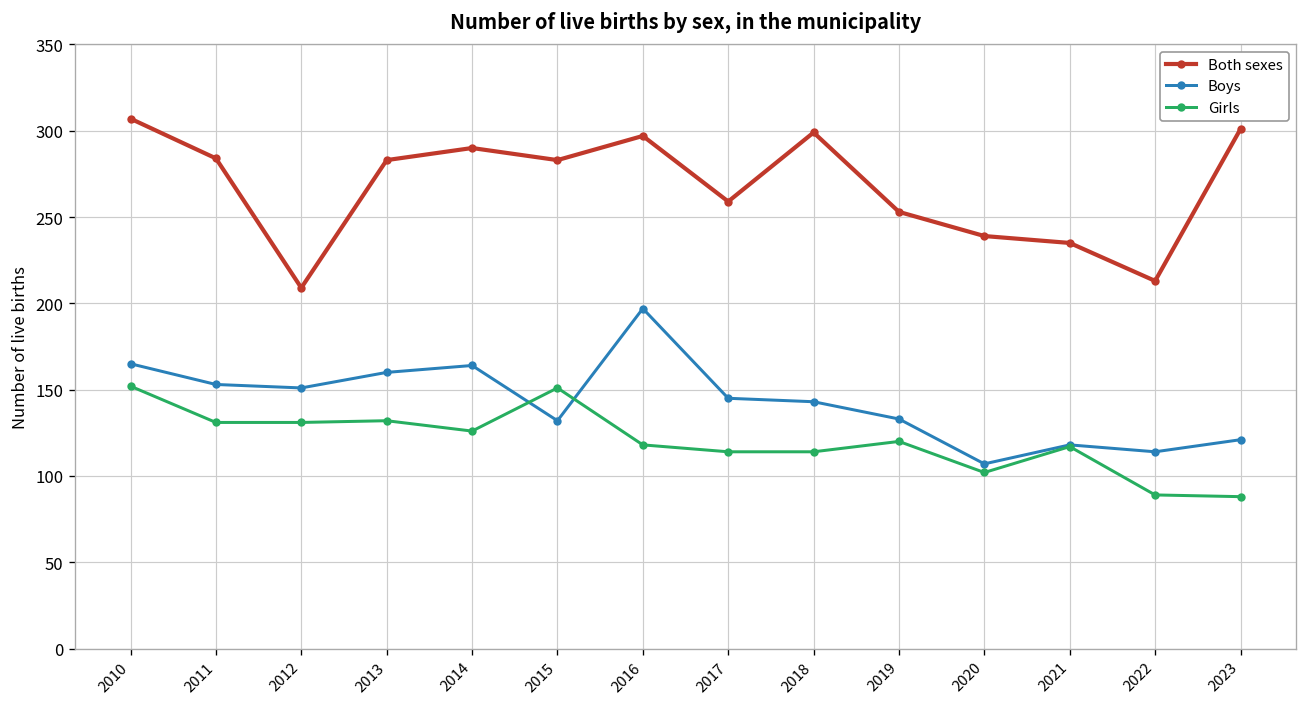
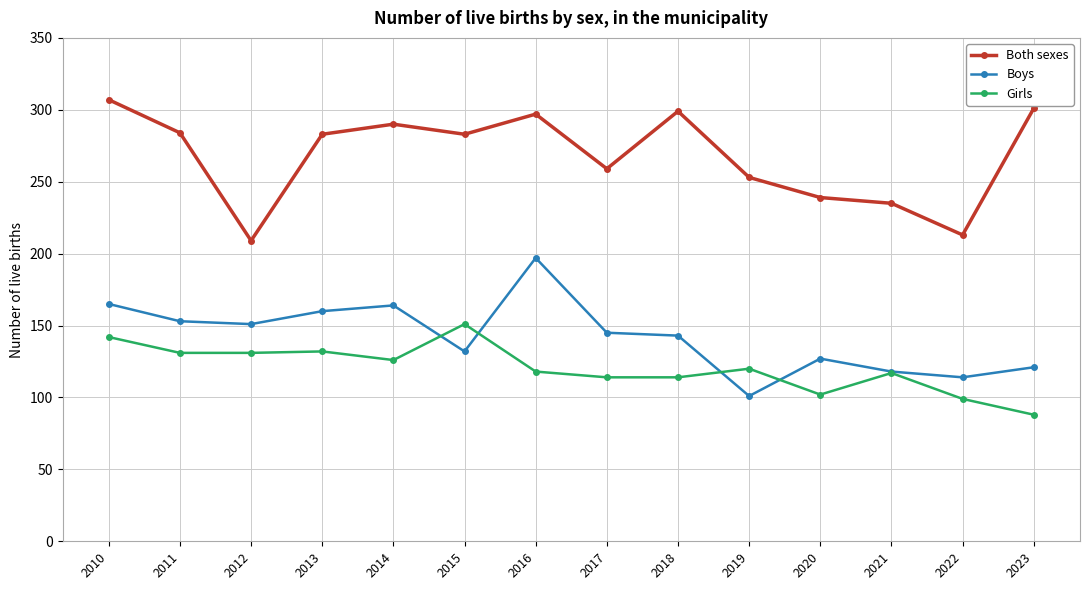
  {
    "Both sexes": {
      "2010": 307,
      "2011": 284,
      "2012": 209,
      "2013": 283,
      "2014": 290,
      "2015": 283,
      "2016": 297,
      "2017": 259,
      "2018": 299,
      "2019": 253,
      "2020": 239,
      "2021": 235,
      "2022": 213,
      "2023": 301
    },
    "Boys": {
      "2010": 165,
      "2011": 153,
      "2012": 151,
      "2013": 160,
      "2014": 164,
      "2015": 132,
      "2016": 197,
      "2017": 145,
      "2018": 143,
-     "2019": 133,
-     "2020": 107,
+     "2019": 101,
+     "2020": 127,
      "2022": 114,
      "2023": 121
    },
    "Girls": {
-     "2010": 152,
+     "2010": 142,
      "2011": 131,
      "2012": 131,
      "2013": 132,
      "2014": 126,
      "2015": 151,
      "2016": 118,
      "2017": 114,
      "2018": 114,
      "2019": 120,
      "2020": 102,
-     "2022": 89,
+     "2022": 99,
      "2023": 88
    }
  }
